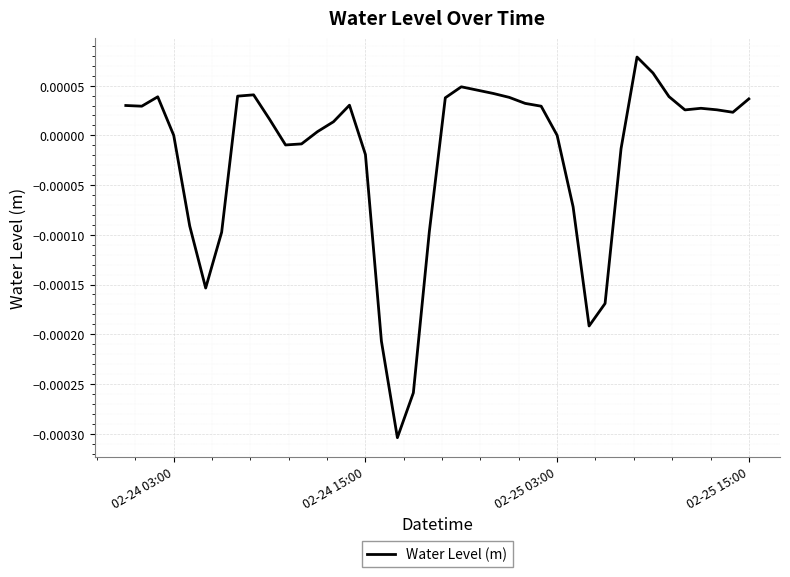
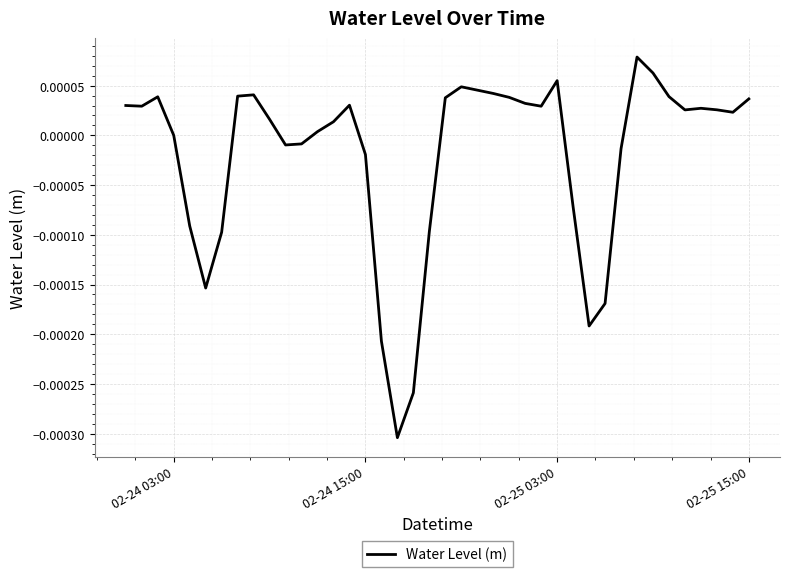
  {
    "02-24 03:00": 0.0000,
    "02-24 15:00": -0.00002,
-   "02-25 03:00": 0.0000,
+   "02-25 03:00": 0.0001,
    "02-25 15:00": 0.00004
  }
